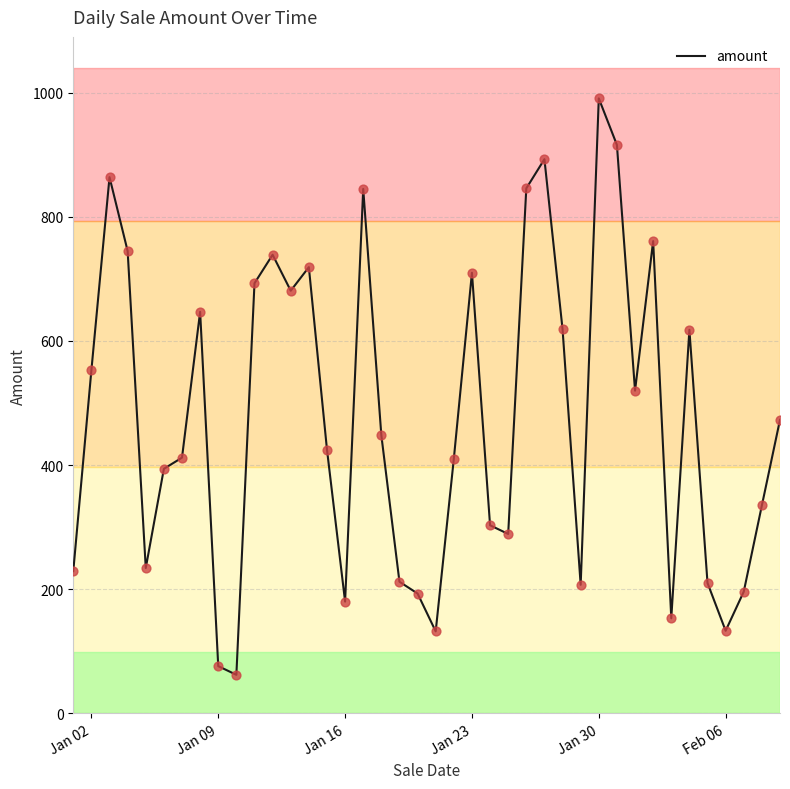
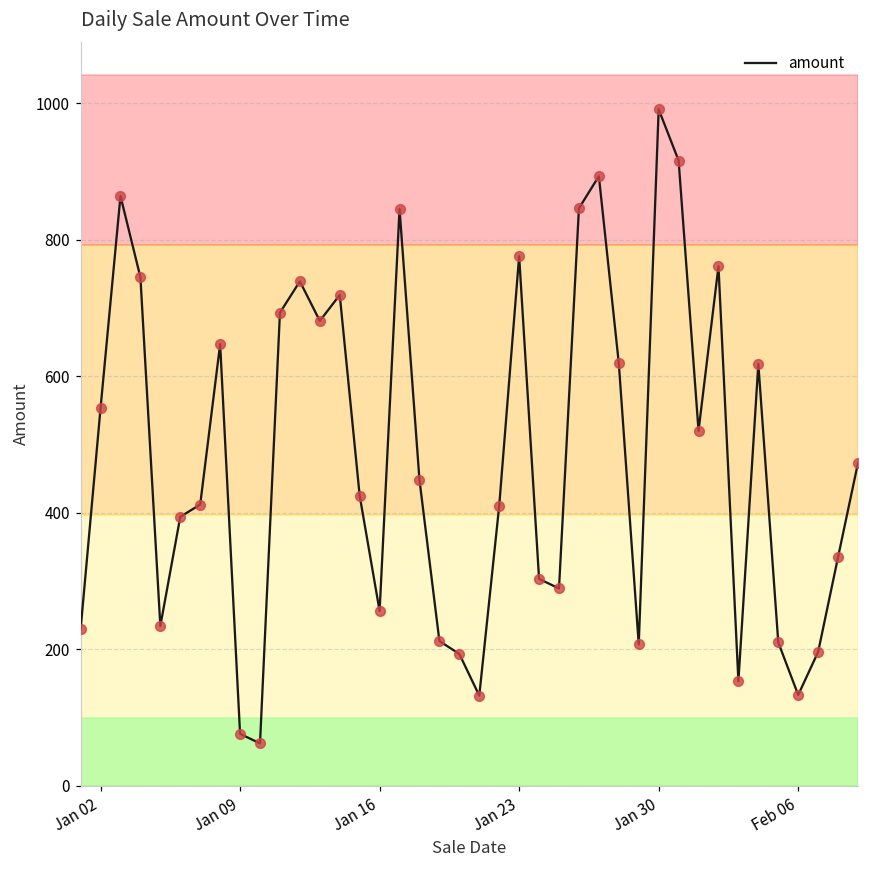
  {
    "Jan 02": 550,
    "Jan 09": 80,
-   "Jan 16": 180,
-   "Jan 23": 710,
+   "Jan 16": 260,
+   "Jan 23": 780,
    "Jan 30": 990,
    "Feb 06": 130
  }
